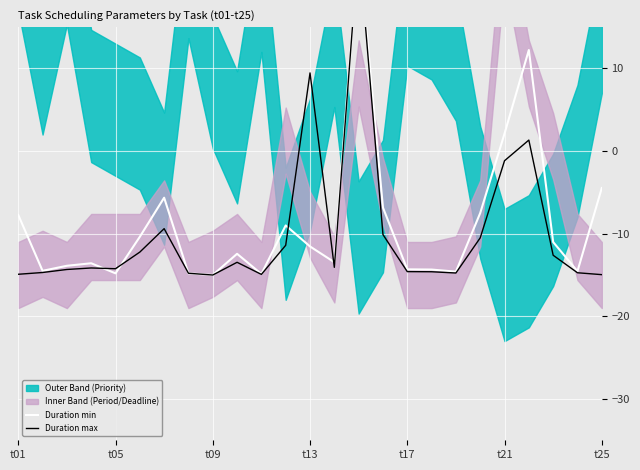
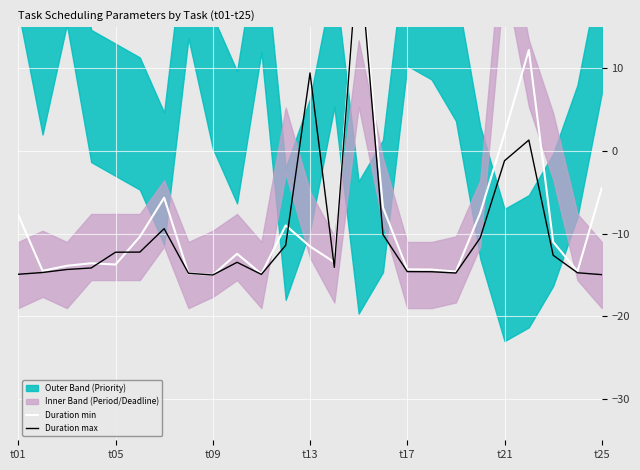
  {
    "Duration min": {
      "t01": -8,
-     "t05": -15,
+     "t05": -14,
      "t13": -12,
      "t21": 2,
      "t25": -4
    },
    "Duration max": {
      "t01": -15,
-     "t05": -14,
+     "t05": -12,
      "t13": 9,
      "t21": -1,
      "t25": -15
    }
  }
